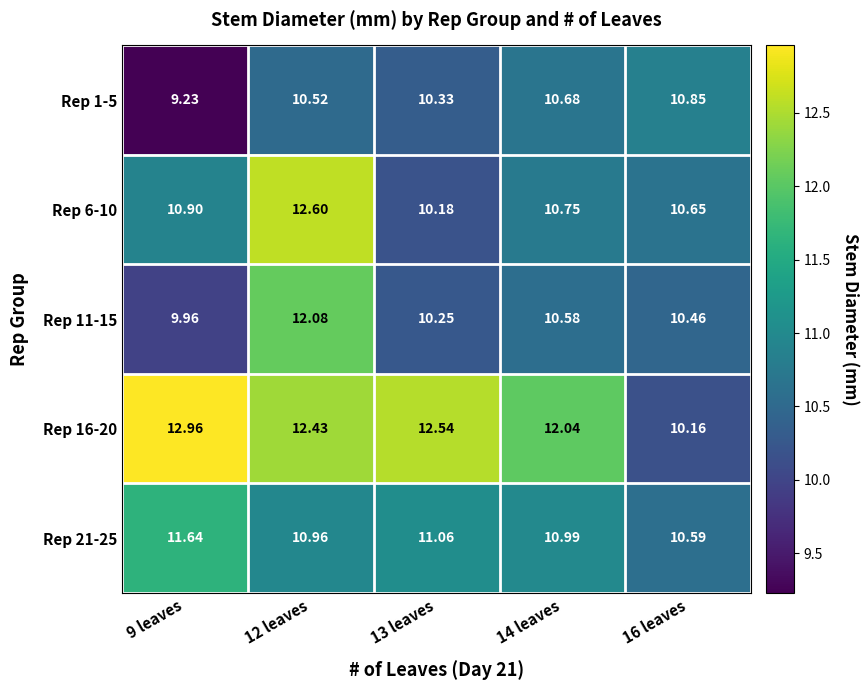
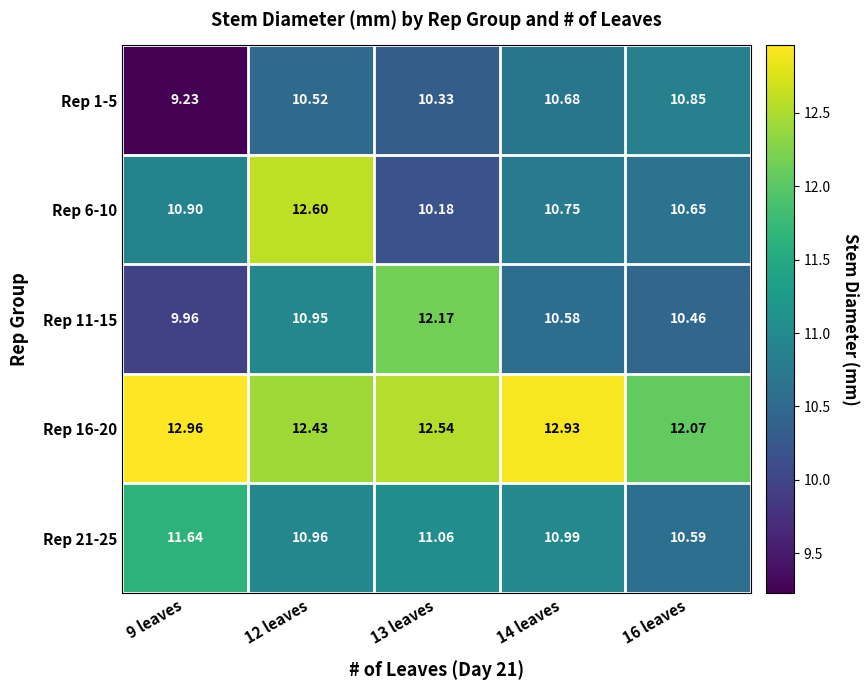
  {
    "Rep 1-5": {
      "9 leaves": 9.23,
      "12 leaves": 10.52,
      "13 leaves": 10.33,
      "14 leaves": 10.68,
      "16 leaves": 10.85
    },
    "Rep 6-10": {
      "9 leaves": 10.90,
      "12 leaves": 12.60,
      "13 leaves": 10.18,
      "14 leaves": 10.75,
      "16 leaves": 10.65
    },
    "Rep 11-15": {
      "9 leaves": 9.96,
-     "12 leaves": 12.08,
-     "13 leaves": 10.25,
+     "12 leaves": 10.95,
+     "13 leaves": 12.17,
      "14 leaves": 10.58,
      "16 leaves": 10.46
    },
    "Rep 16-20": {
      "9 leaves": 12.96,
      "12 leaves": 12.43,
      "13 leaves": 12.54,
-     "14 leaves": 12.04,
-     "16 leaves": 10.16
+     "14 leaves": 12.93,
+     "16 leaves": 12.07
    },
    "Rep 21-25": {
      "9 leaves": 11.64,
      "12 leaves": 10.96,
      "13 leaves": 11.06,
      "14 leaves": 10.99,
      "16 leaves": 10.59
    }
  }
